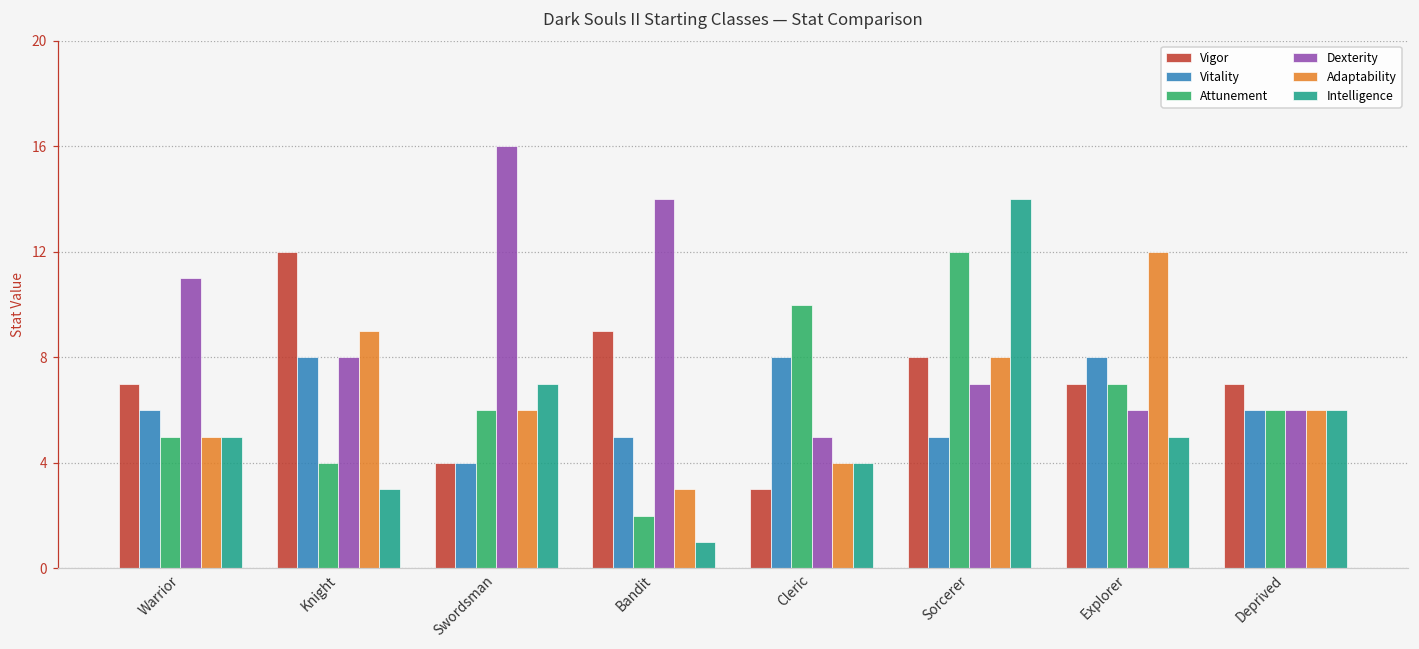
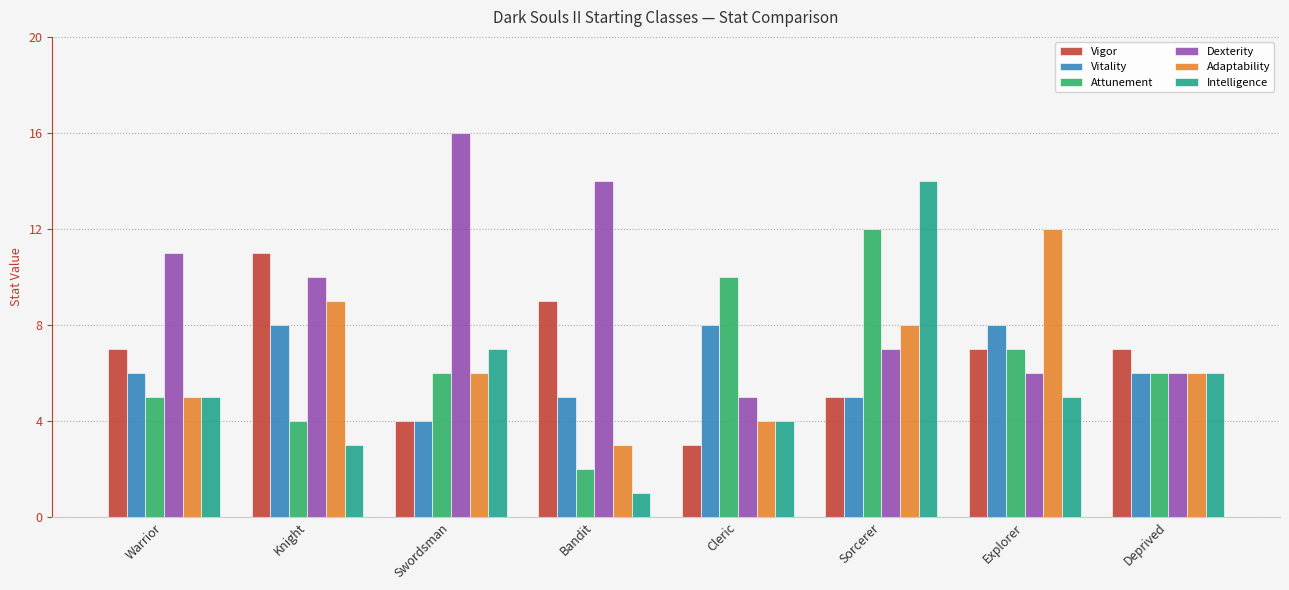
  {
    "Vigor": {
      "Warrior": 7,
-     "Knight": 12,
+     "Knight": 11,
      "Swordsman": 4,
      "Bandit": 9,
      "Cleric": 3,
-     "Sorcerer": 8,
+     "Sorcerer": 5,
      "Explorer": 7,
      "Deprived": 7
    },
    "Vitality": {
      "Warrior": 6,
      "Knight": 8,
      "Swordsman": 4,
      "Bandit": 5,
      "Cleric": 8,
      "Sorcerer": 5,
      "Explorer": 8,
      "Deprived": 6
    },
    "Dexterity": {
      "Warrior": 11,
-     "Knight": 8,
+     "Knight": 10,
      "Swordsman": 16,
      "Bandit": 14,
      "Cleric": 5,
      "Sorcerer": 7,
      "Explorer": 6,
      "Deprived": 6
    },
    "Adaptability": {
      "Warrior": 5,
      "Knight": 9,
      "Swordsman": 6,
      "Bandit": 3,
      "Cleric": 4,
      "Sorcerer": 8,
      "Explorer": 12,
      "Deprived": 6
    }
  }
